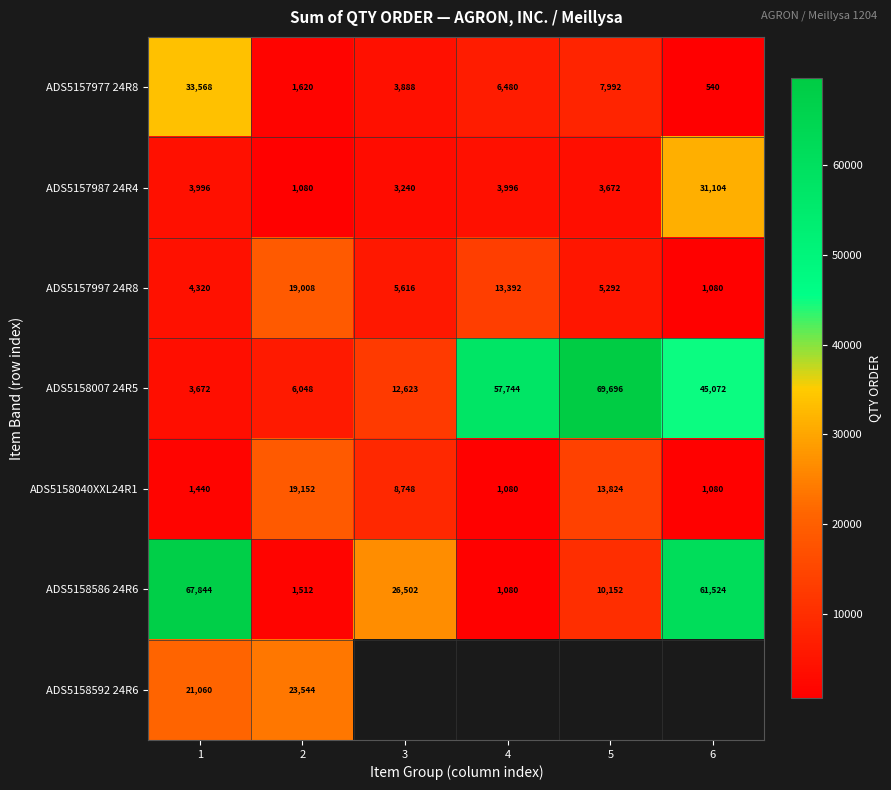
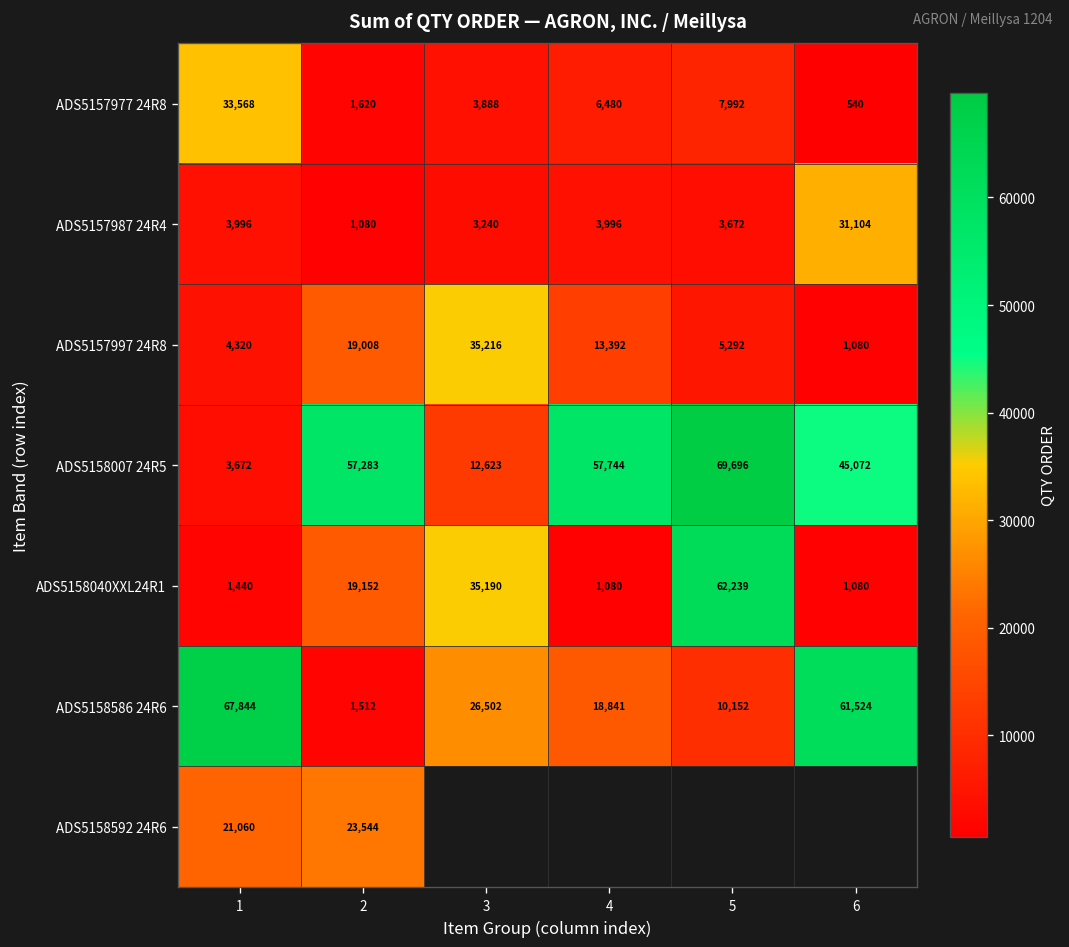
  {
    "ADS5157977 24R8": {
      "1": "33,568",
      "2": "1,620",
      "3": "3,888",
      "4": "6,480",
      "5": "7,992",
      "6": "540"
    },
    "ADS5157987 24R4": {
      "1": "3,996",
      "2": "1,080",
      "3": "3,240",
      "4": "3,996",
      "5": "3,672",
      "6": "31,104"
    },
    "ADS5157997 24R8": {
      "1": "4,320",
      "2": "19,008",
-     "3": "5,616",
+     "3": "35,216",
      "4": "13,392",
      "5": "5,292",
      "6": "1,080"
    },
    "ADS5158007 24R5": {
      "1": "3,672",
-     "2": "6,048",
+     "2": "57,283",
      "3": "12,623",
      "4": "57,744",
      "5": "69,696",
      "6": "45,072"
    },
    "ADS5158040XXL24R1": {
      "1": "1,440",
      "2": "19,152",
-     "3": "8,748",
+     "3": "35,190",
      "4": "1,080",
-     "5": "13,824",
+     "5": "62,239",
      "6": "1,080"
    },
    "ADS5158586 24R6": {
      "1": "67,844",
      "2": "1,512",
      "3": "26,502",
-     "4": "1,080",
+     "4": "18,841",
      "5": "10,152",
      "6": "61,524"
    },
    "ADS5158592 24R6": {
      "1": "21,060",
      "2": "23,544"
    }
  }
